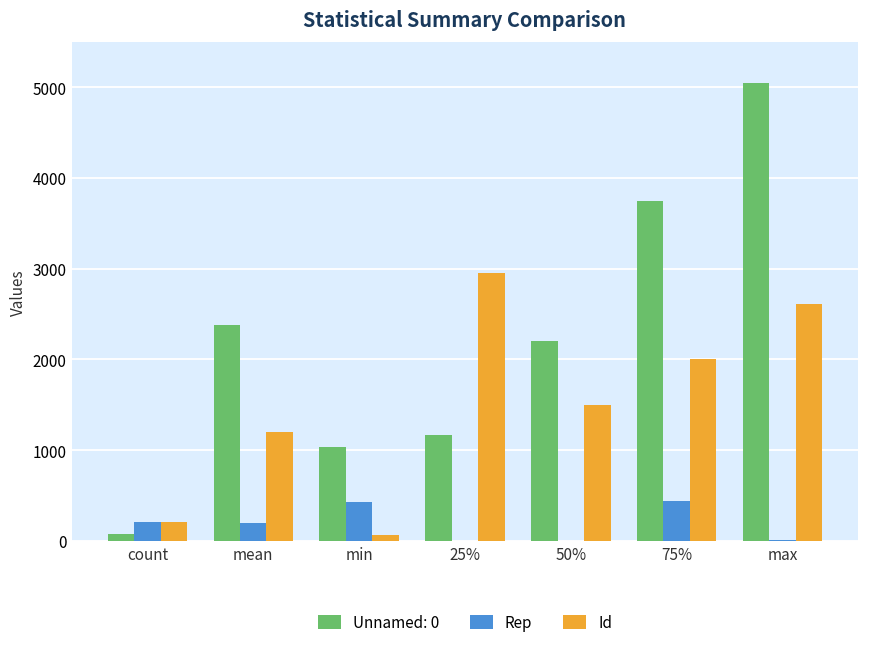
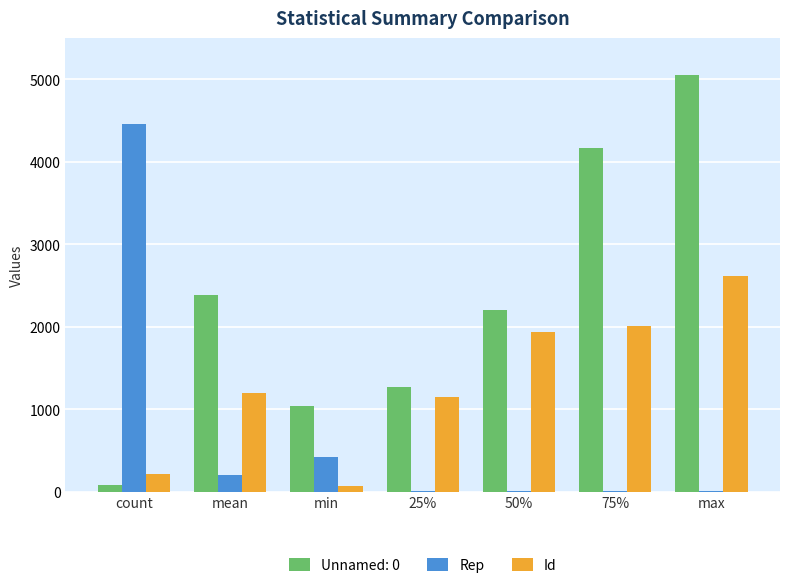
  {
    "Unnamed: 0": {
      "count": 100,
      "mean": 2400,
      "min": 1000,
-     "25%": 1200,
+     "25%": 1300,
      "50%": 2200,
-     "75%": 3800,
+     "75%": 4200,
      "max": 5100
    },
    "Rep": {
-     "count": 200,
+     "count": 4500,
      "mean": 200,
      "min": 400,
-     "75%": 400
+     "75%": 0
    },
    "Id": {
      "count": 200,
      "mean": 1200,
      "min": 100,
-     "25%": 3000,
-     "50%": 1500,
+     "25%": 1100,
+     "50%": 1900,
      "75%": 2000,
      "max": 2600
    }
  }
